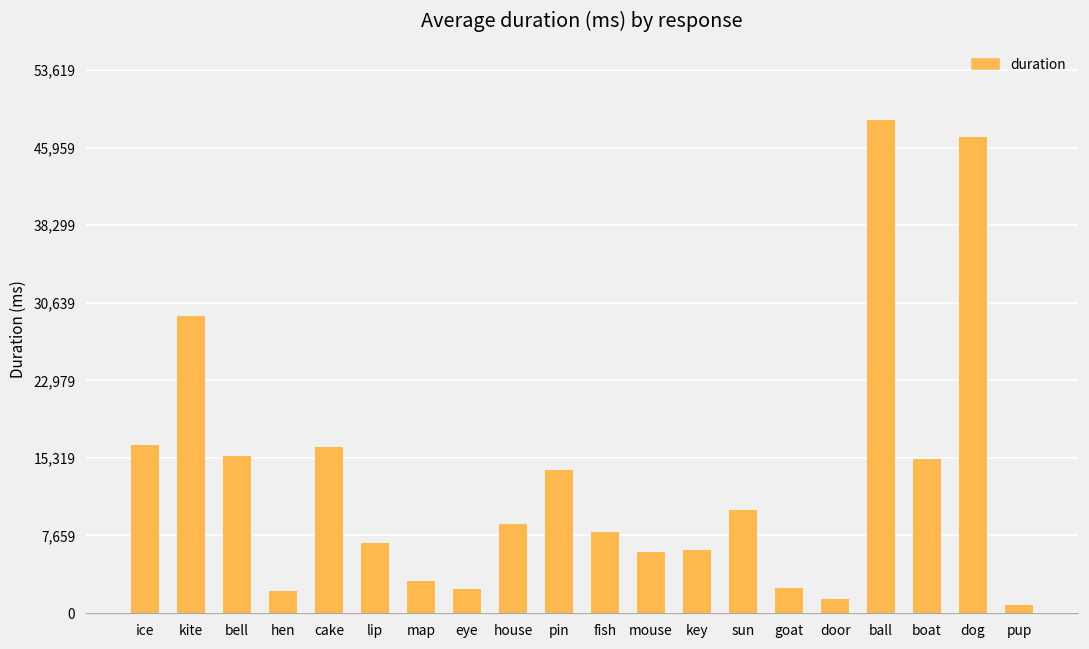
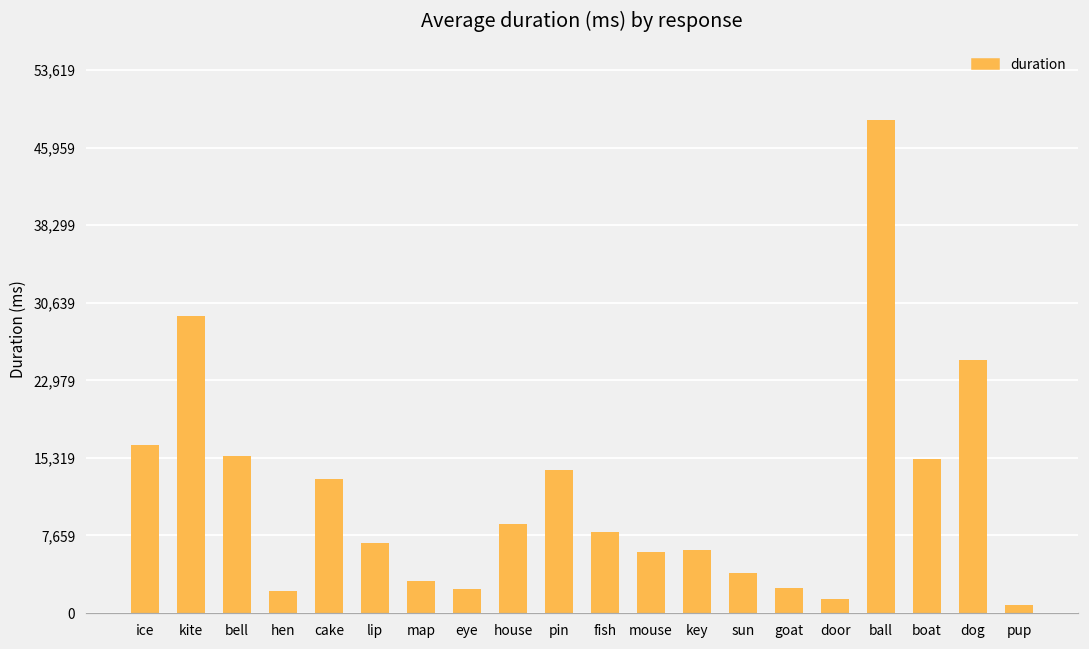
  {
    "ice": "17,000",
    "kite": "29,000",
    "bell": "15,000",
    "hen": "2,000",
-   "cake": "16,000",
+   "cake": "13,000",
    "lip": "7,000",
    "map": "3,000",
    "eye": "2,000",
    "house": "9,000",
    "pin": "14,000",
    "fish": "8,000",
    "mouse": "6,000",
    "key": "6,000",
-   "sun": "10,000",
+   "sun": "4,000",
    "goat": "2,000",
    "door": "1,000",
    "ball": "49,000",
    "boat": "15,000",
-   "dog": "47,000",
+   "dog": "25,000",
    "pup": "1,000"
  }
